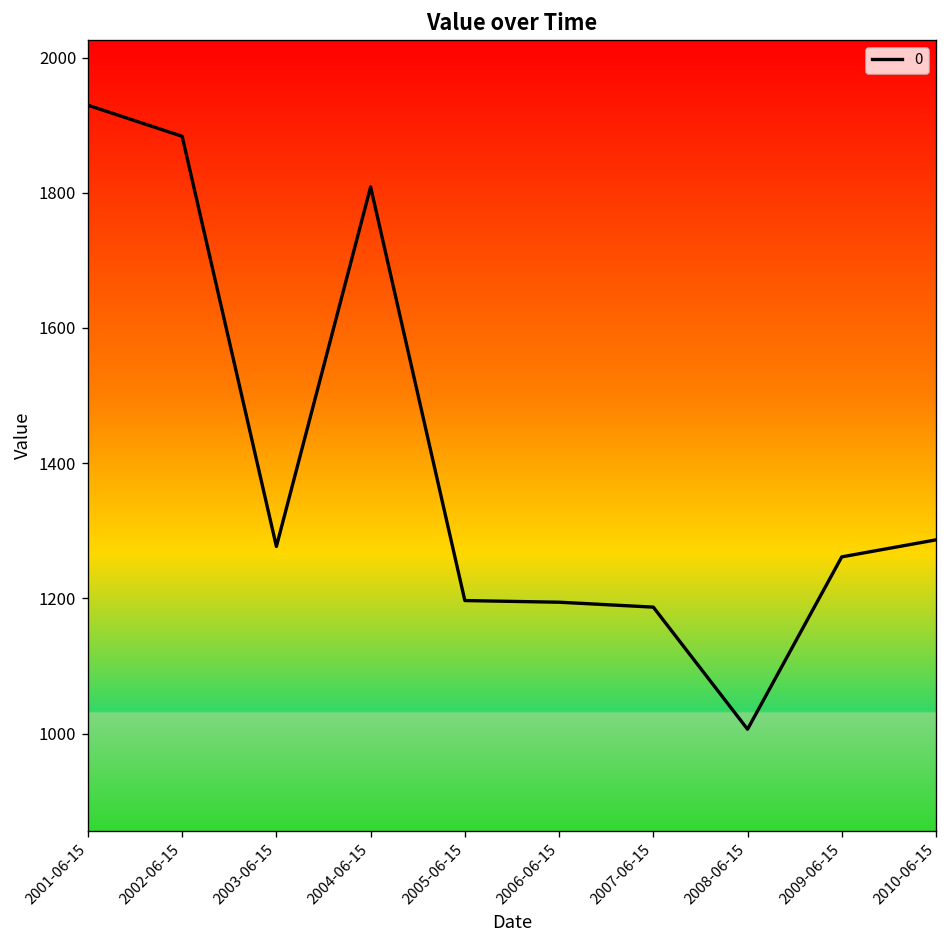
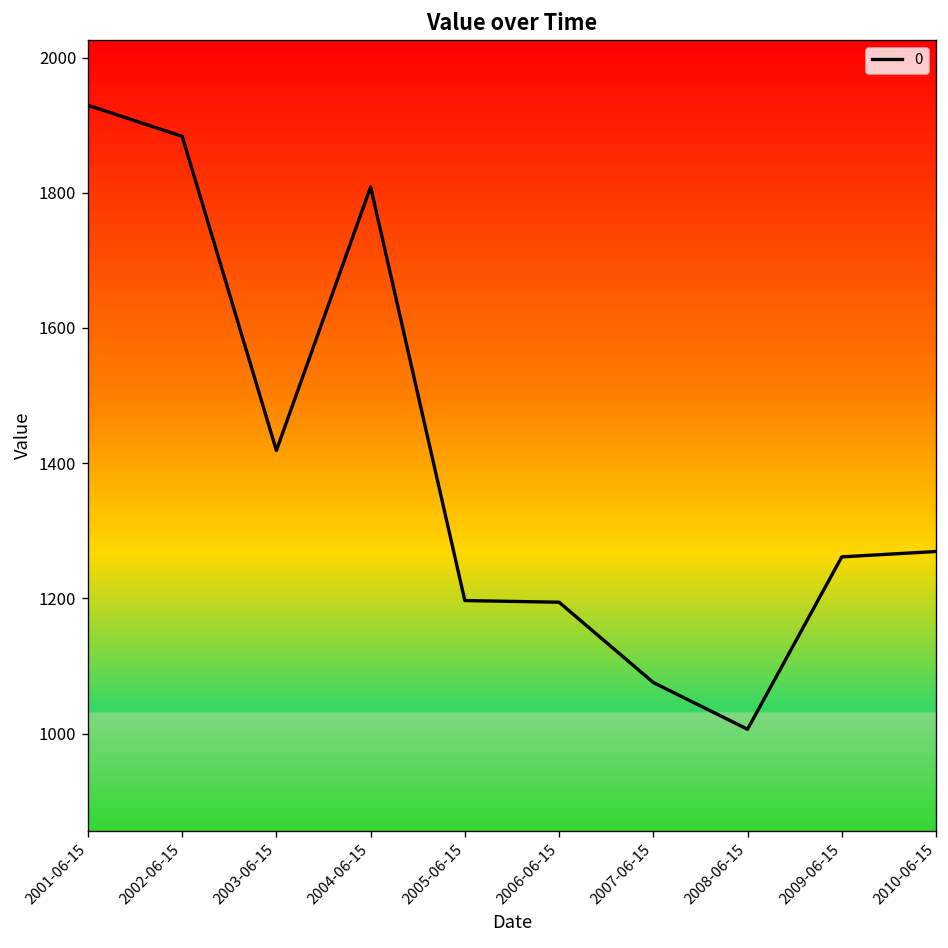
  {
    "2001-06-15": 1930,
    "2002-06-15": 1880,
-   "2003-06-15": 1280,
+   "2003-06-15": 1420,
    "2004-06-15": 1810,
    "2005-06-15": 1200,
    "2006-06-15": 1190,
-   "2007-06-15": 1190,
+   "2007-06-15": 1080,
    "2008-06-15": 1010,
    "2009-06-15": 1260,
-   "2010-06-15": 1290
+   "2010-06-15": 1270
  }
